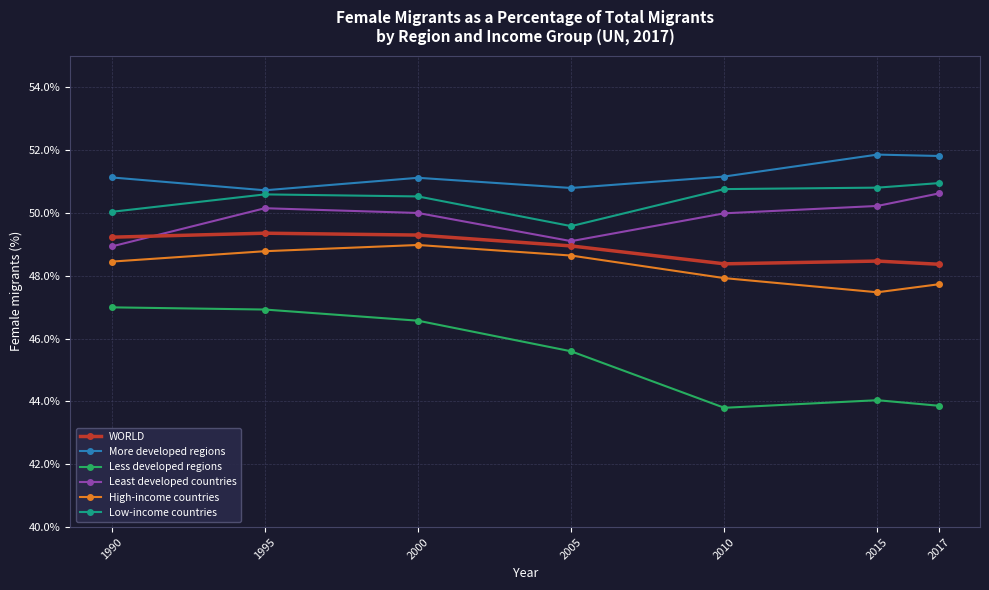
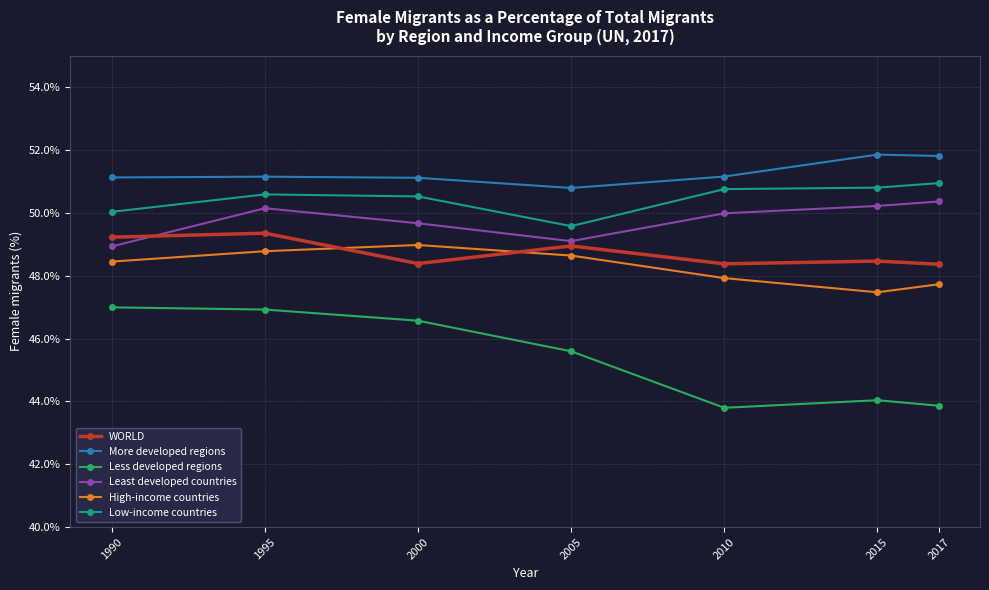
  {
    "WORLD": {
      "1990": "49.2%",
      "1995": "49.3%",
-     "2000": "49.3%",
+     "2000": "48.4%",
      "2005": "48.9%",
      "2010": "48.4%",
      "2015": "48.5%",
      "2017": "48.4%"
    },
    "More developed regions": {
      "1990": "51.1%",
-     "1995": "50.7%",
+     "1995": "51.1%",
      "2000": "51.1%",
      "2005": "50.8%",
      "2010": "51.2%",
      "2015": "51.9%",
      "2017": "51.8%"
    },
    "Least developed countries": {
      "1990": "48.9%",
      "1995": "50.1%",
-     "2000": "50.0%",
+     "2000": "49.7%",
      "2005": "49.1%",
      "2010": "50.0%",
      "2015": "50.2%",
-     "2017": "50.6%"
+     "2017": "50.4%"
    },
    "High-income countries": {
      "1990": "48.4%",
      "1995": "48.8%",
      "2000": "49.0%",
      "2005": "48.6%",
      "2010": "47.9%",
      "2015": "47.5%",
      "2017": "47.7%"
    }
  }
